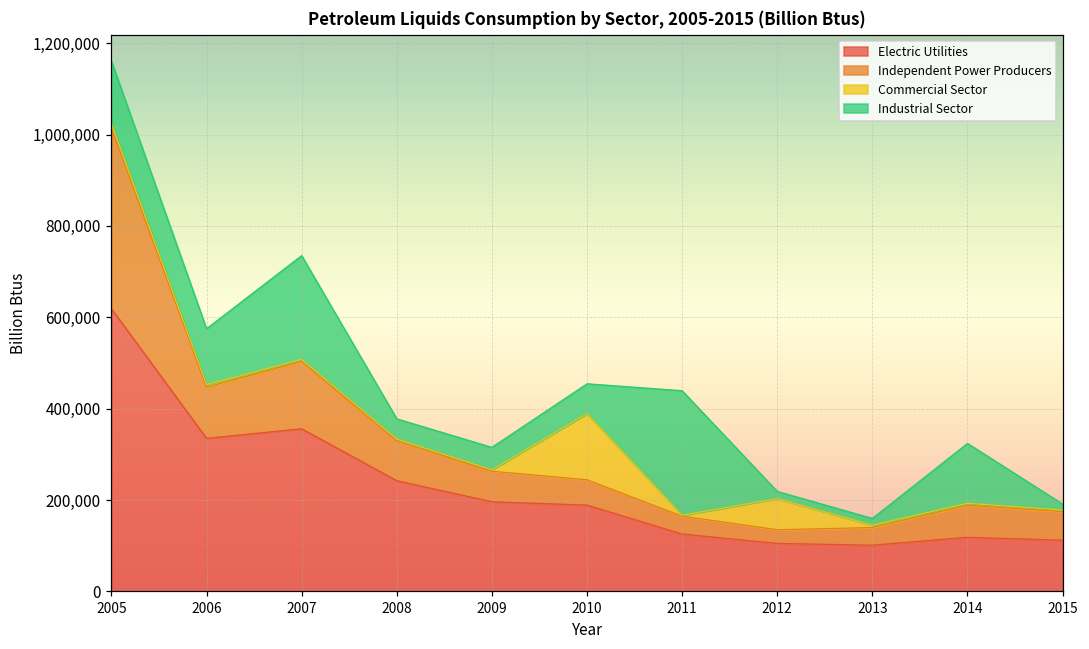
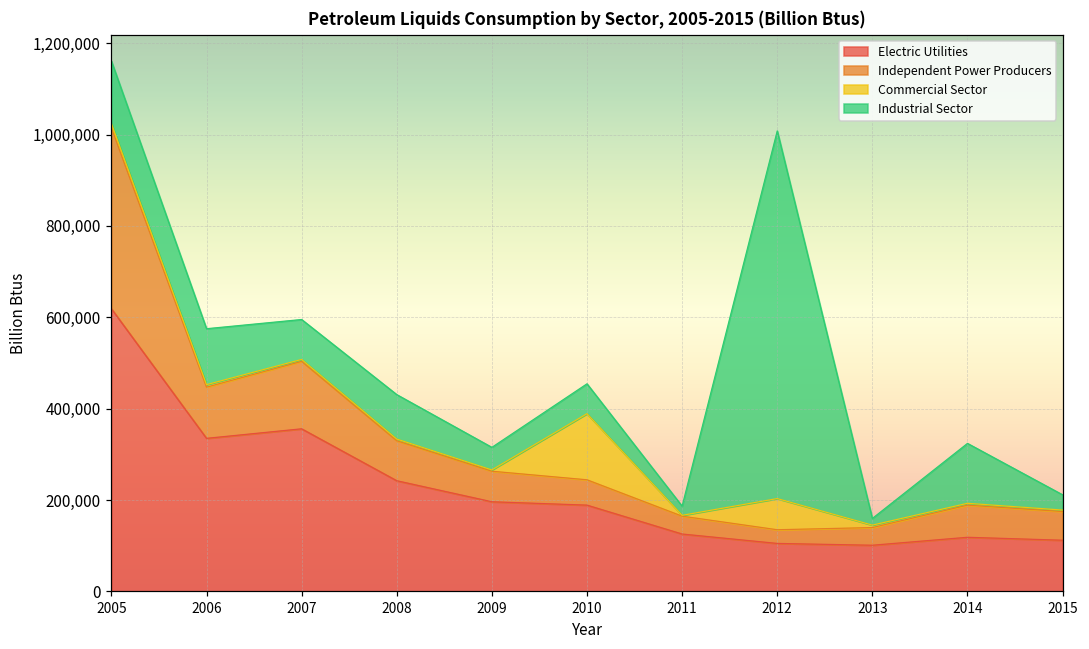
  {
    "Commercial Sector": {
      "2005": "10,000",
      "2010": "140,000",
      "2012": "70,000"
    },
    "Industrial Sector": {
      "2005": "140,000",
      "2006": "120,000",
-     "2007": "230,000",
-     "2008": "40,000",
+     "2007": "90,000",
+     "2008": "100,000",
      "2009": "50,000",
      "2010": "70,000",
-     "2011": "270,000",
-     "2012": "20,000",
+     "2011": "20,000",
+     "2012": "800,000",
      "2013": "10,000",
      "2014": "130,000",
-     "2015": "10,000"
+     "2015": "30,000"
    }
  }
